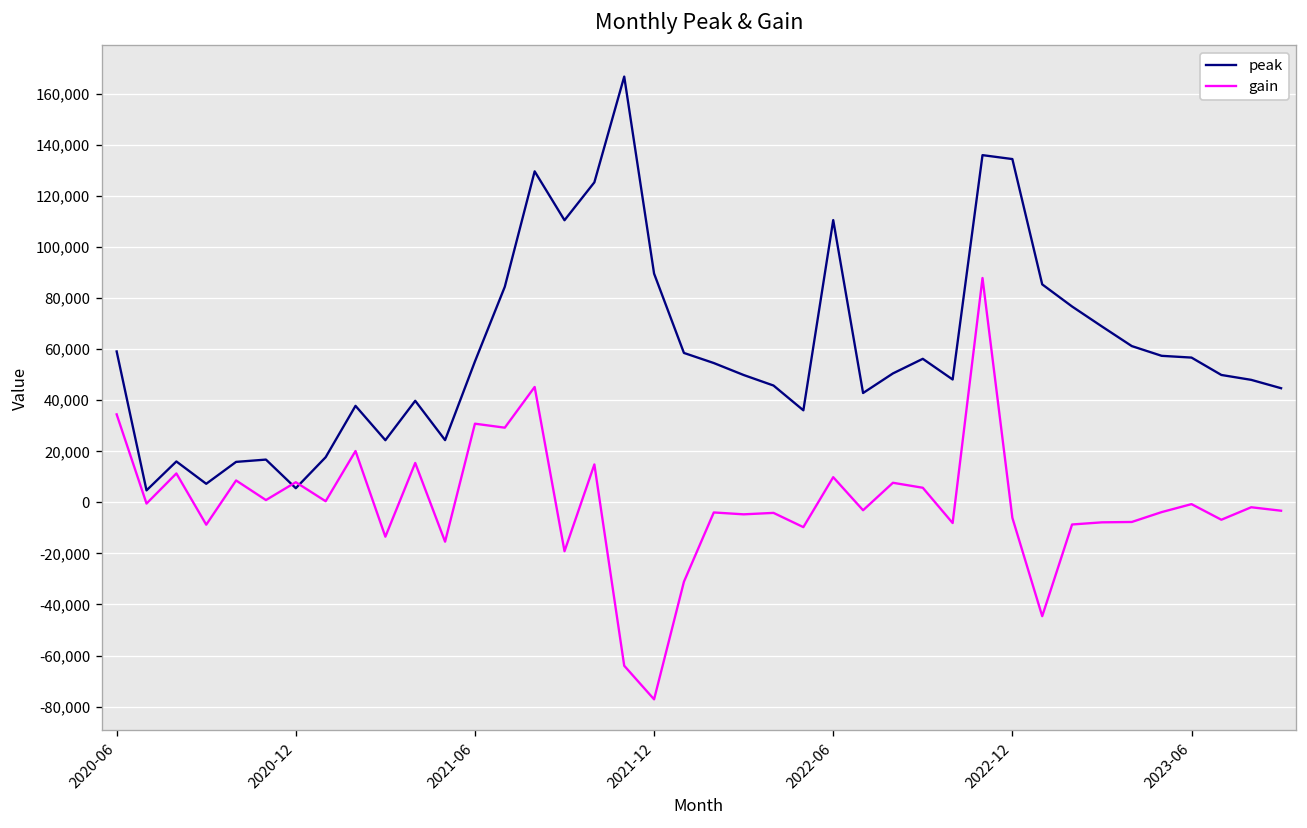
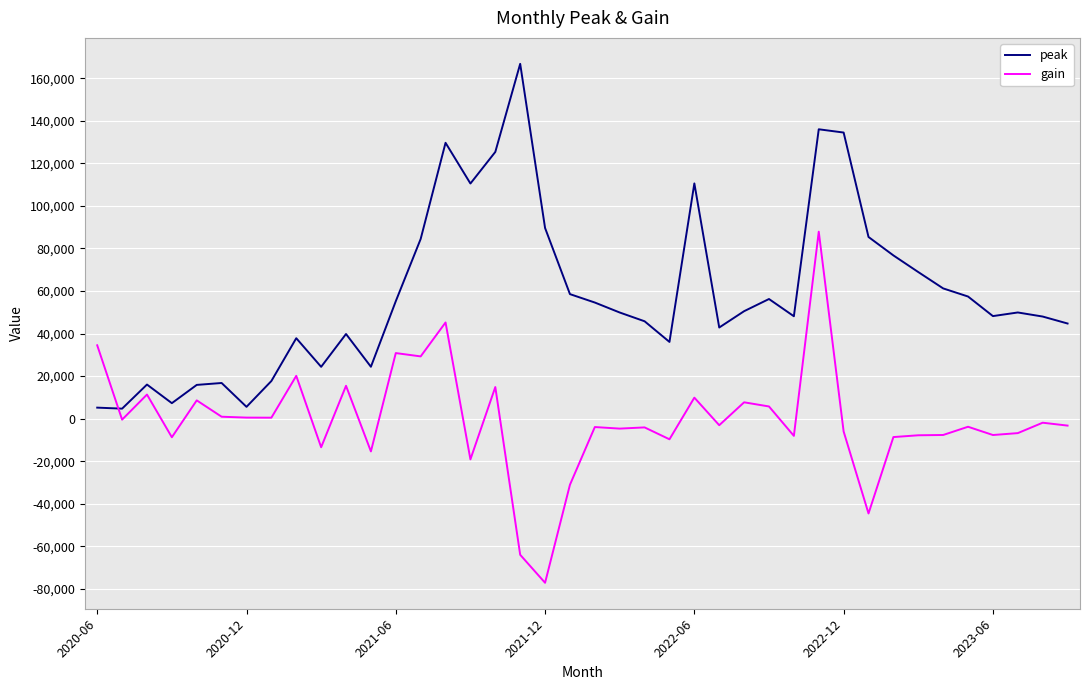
  {
    "peak": {
-     "2020-06": "59,000",
+     "2020-06": "5,000",
      "2020-12": "6,000",
      "2021-06": "55,000",
      "2021-12": "90,000",
      "2022-06": "111,000",
      "2022-12": "134,000",
-     "2023-06": "57,000"
+     "2023-06": "48,000"
    },
    "gain": {
      "2020-06": "34,000",
-     "2020-12": "8,000",
+     "2020-12": "0",
      "2021-06": "31,000",
      "2021-12": "-77,000",
      "2022-06": "10,000",
      "2022-12": "-6,000",
-     "2023-06": "-1,000"
+     "2023-06": "-8,000"
    }
  }
